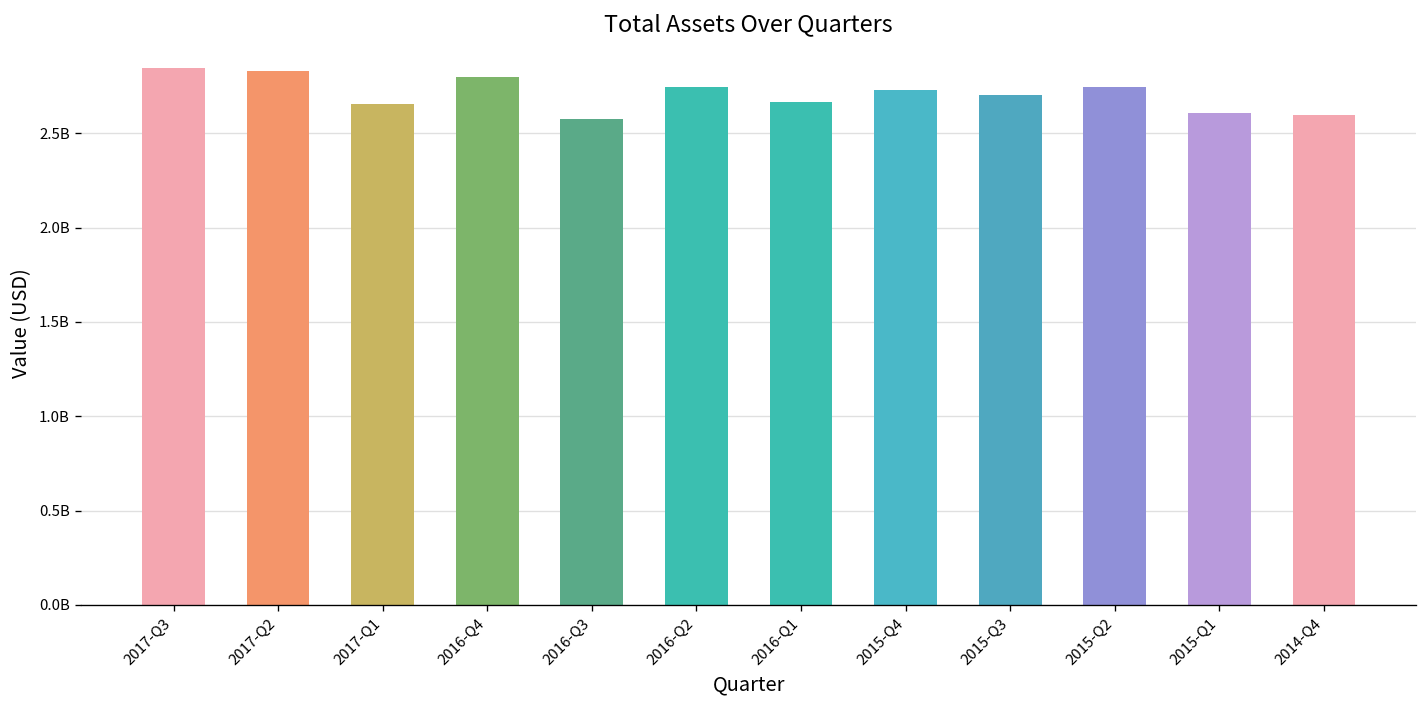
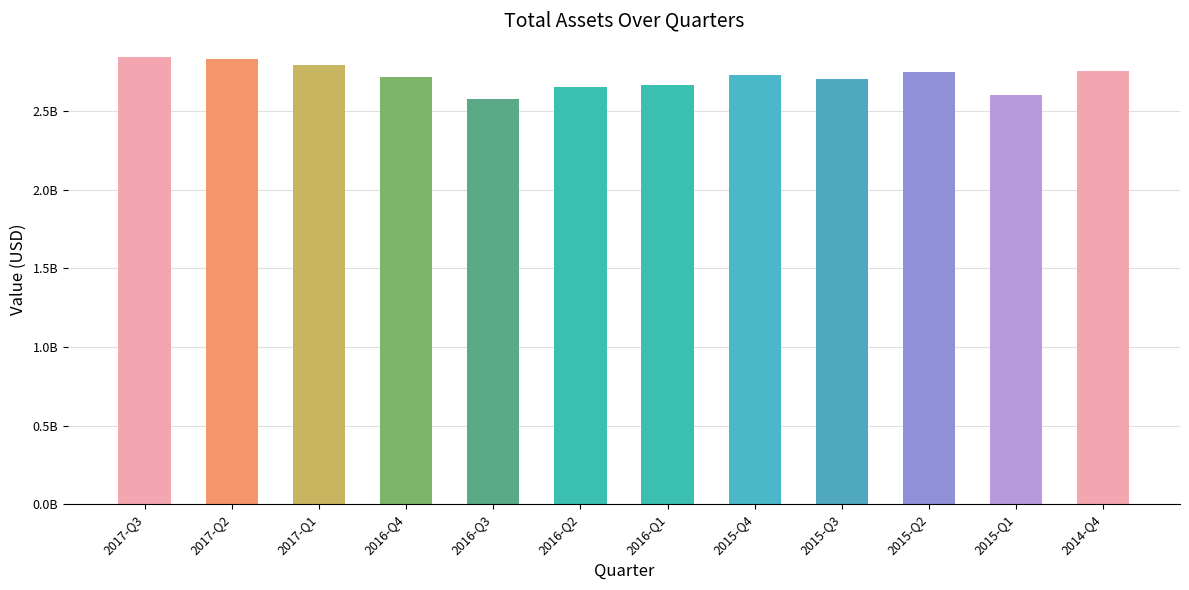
  {
    "2017-Q3": 2850000000,
    "2017-Q2": 2830000000,
-   "2017-Q1": 2660000000,
-   "2016-Q4": 2800000000,
+   "2017-Q1": 2790000000,
+   "2016-Q4": 2710000000,
    "2016-Q3": 2580000000,
-   "2016-Q2": 2750000000,
+   "2016-Q2": 2650000000,
    "2016-Q1": 2660000000,
    "2015-Q4": 2730000000,
    "2015-Q3": 2700000000,
    "2015-Q2": 2750000000,
    "2015-Q1": 2610000000,
-   "2014-Q4": 2600000000
+   "2014-Q4": 2750000000
  }
